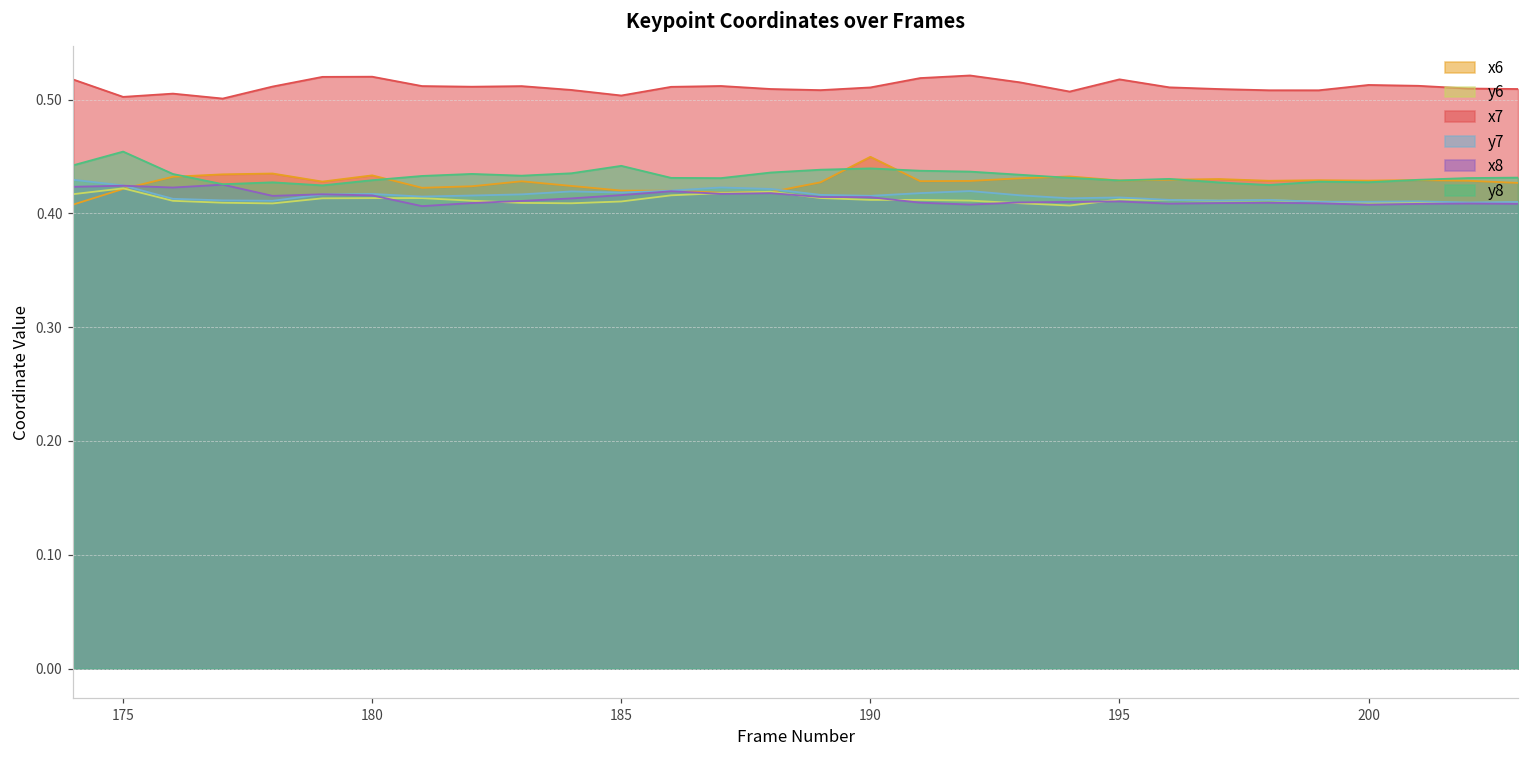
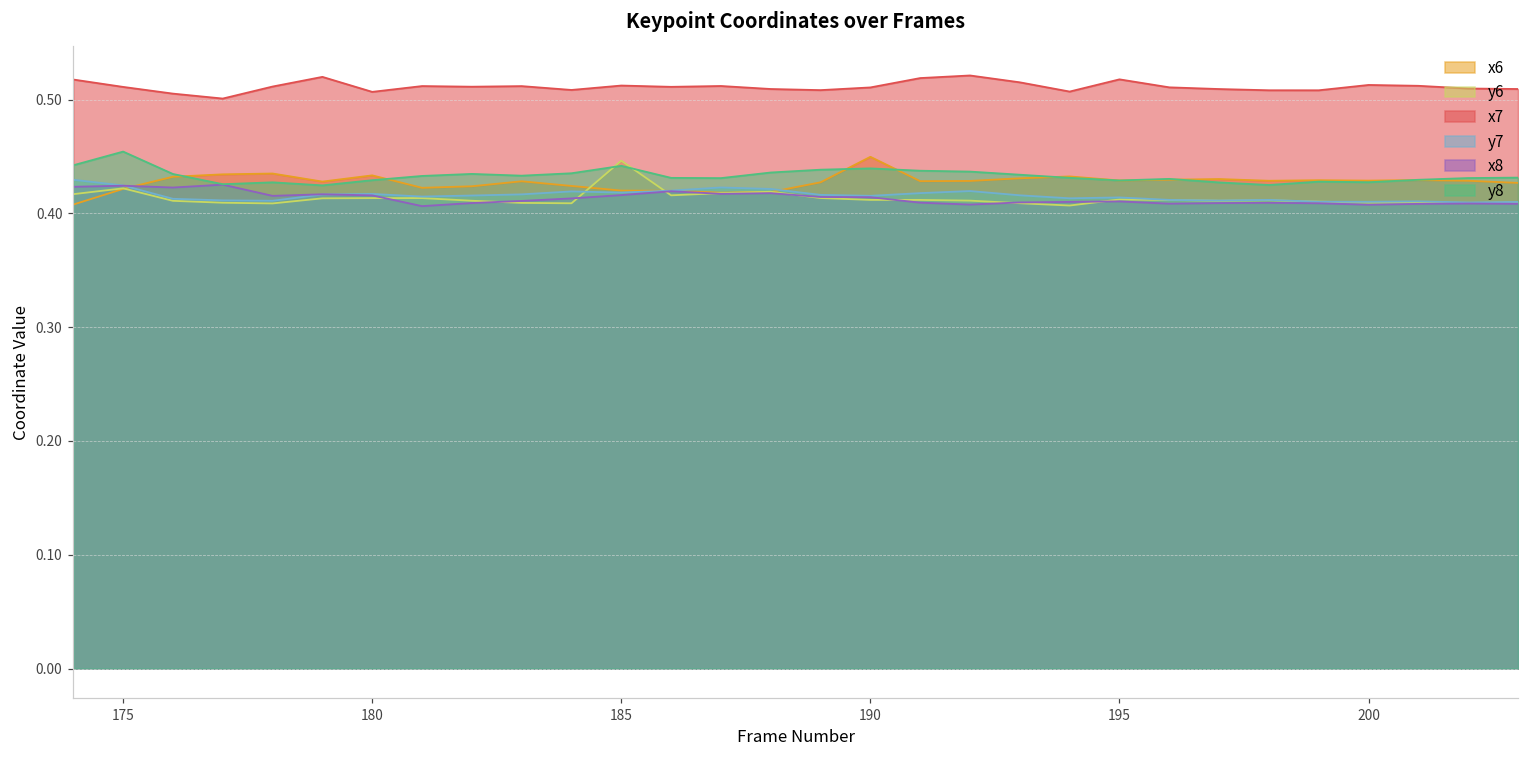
  {
    "x6": {
      "180": 0.433,
      "190": 0.450
    },
    "y6": {
-     "185": 0.410
+     "185": 0.446
    },
    "x7": {
-     "175": 0.502,
-     "180": 0.520,
-     "185": 0.504,
+     "175": 0.511,
+     "180": 0.507,
+     "185": 0.512,
      "190": 0.511,
      "195": 0.518,
      "200": 0.513
    },
    "y8": {
      "175": 0.454,
      "180": 0.429,
      "185": 0.442,
      "190": 0.439
    }
  }
